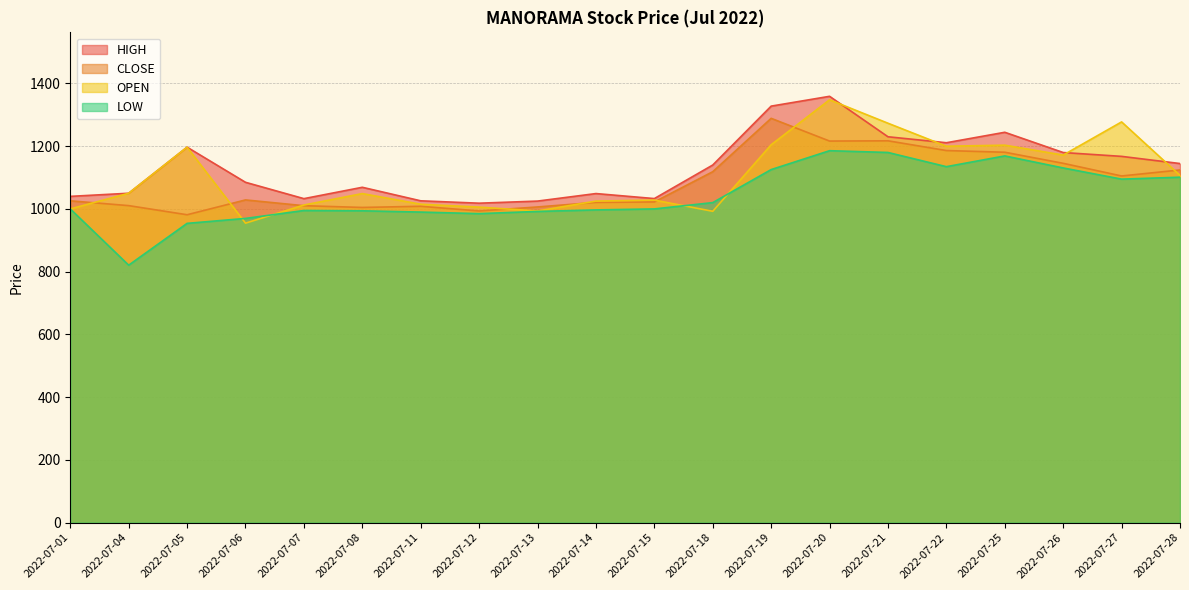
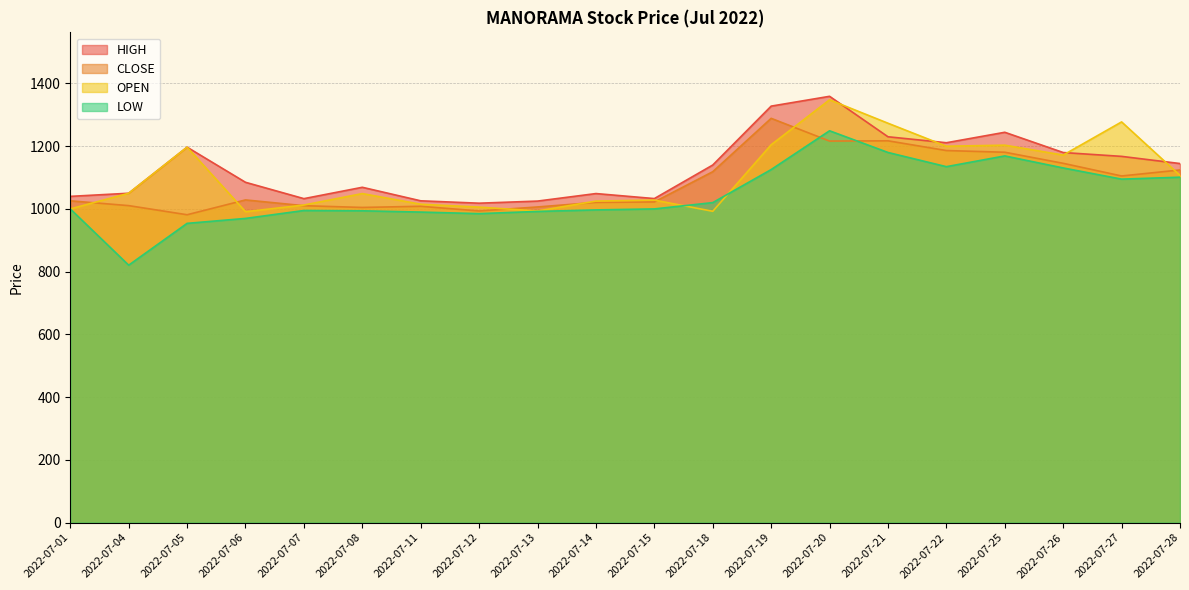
  {
    "OPEN": {
-     "2022-07-06": 950,
+     "2022-07-06": 990,
      "2022-07-08": 1050,
      "2022-07-12": 1010,
      "2022-07-18": 990,
      "2022-07-19": 1200,
      "2022-07-20": 1350,
      "2022-07-21": 1270,
      "2022-07-22": 1200,
      "2022-07-25": 1200,
      "2022-07-26": 1170,
      "2022-07-27": 1280
    },
    "LOW": {
      "2022-07-04": 820,
      "2022-07-05": 950,
      "2022-07-06": 970,
      "2022-07-07": 1000,
      "2022-07-08": 990,
      "2022-07-11": 990,
      "2022-07-12": 990,
      "2022-07-14": 1000,
      "2022-07-15": 1000,
      "2022-07-18": 1020,
      "2022-07-19": 1130,
-     "2022-07-20": 1190,
+     "2022-07-20": 1250,
      "2022-07-21": 1180,
      "2022-07-22": 1130,
      "2022-07-25": 1170,
      "2022-07-26": 1130,
      "2022-07-27": 1100
    }
  }
